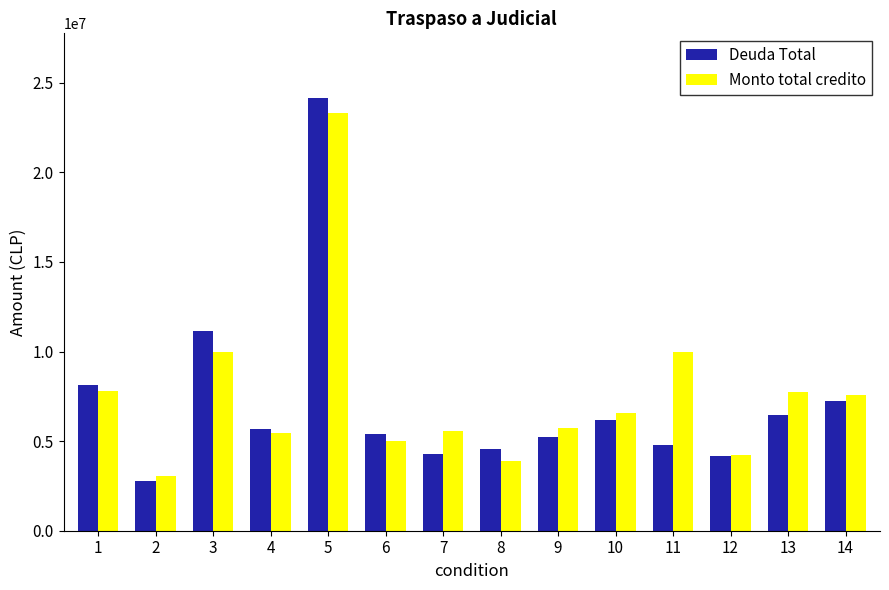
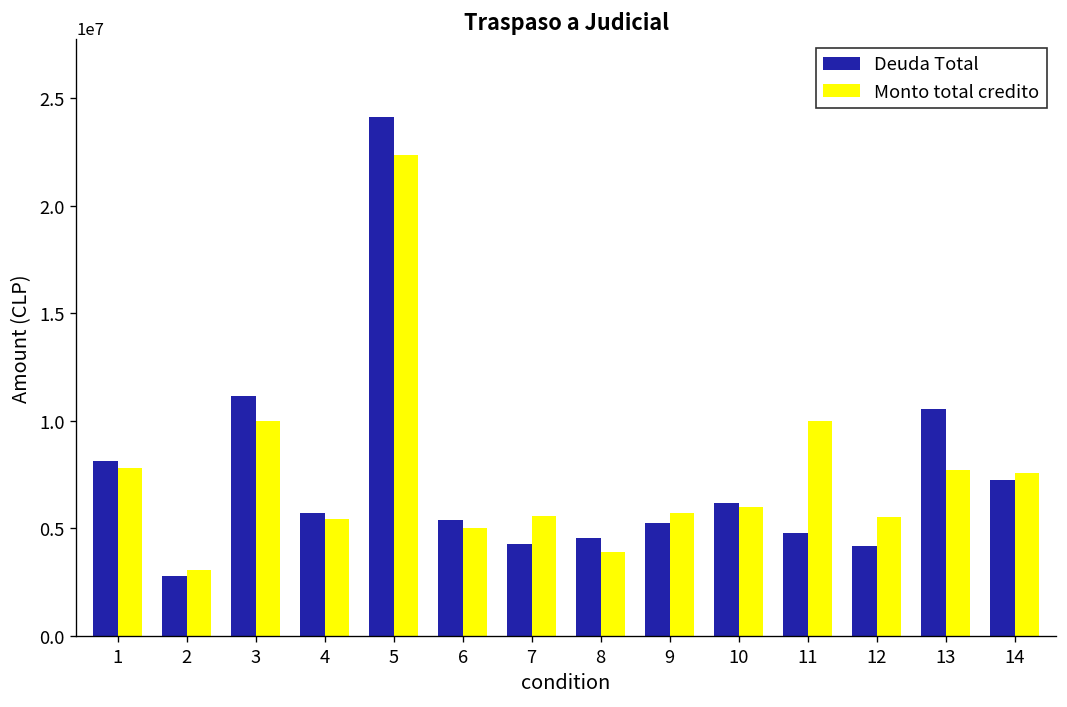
  {
    "Deuda Total": {
      "1": 8100000,
      "2": 2800000,
      "3": 11200000,
      "4": 5700000,
      "5": 24100000,
      "6": 5400000,
      "7": 4300000,
      "8": 4500000,
      "9": 5200000,
      "10": 6200000,
      "11": 4800000,
      "12": 4200000,
-     "13": 6400000,
+     "13": 10500000,
      "14": 7200000
    },
    "Monto total credito": {
      "1": 7800000,
      "2": 3100000,
      "3": 10000000,
      "4": 5500000,
-     "5": 23300000,
+     "5": 22400000,
      "6": 5000000,
      "7": 5600000,
      "8": 3900000,
      "9": 5700000,
-     "10": 6600000,
+     "10": 6000000,
      "11": 10000000,
-     "12": 4200000,
+     "12": 5500000,
      "13": 7700000,
      "14": 7600000
    }
  }
